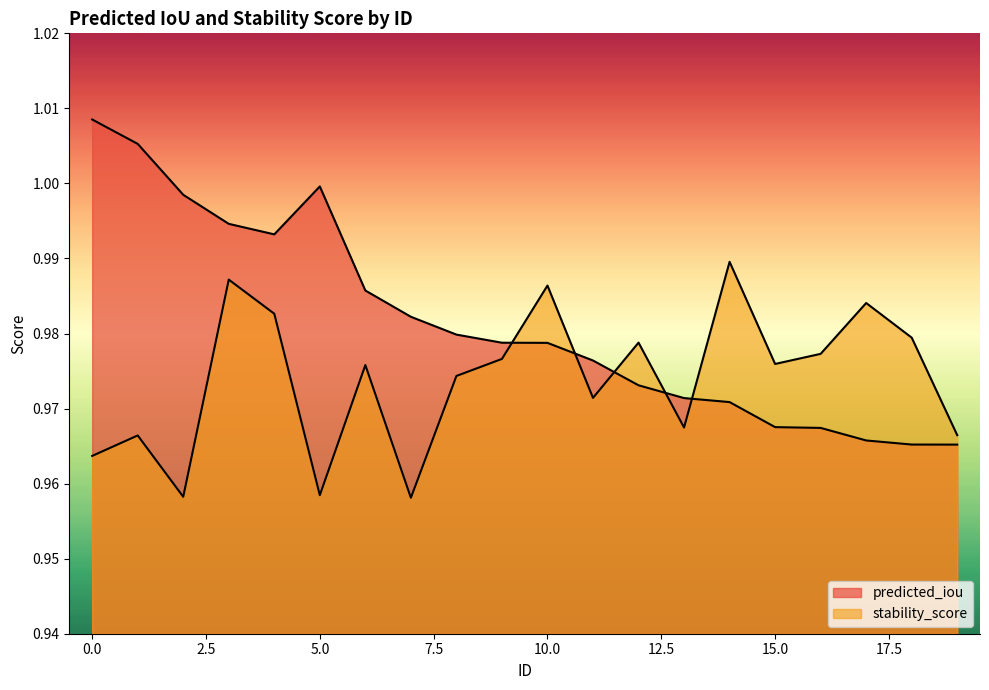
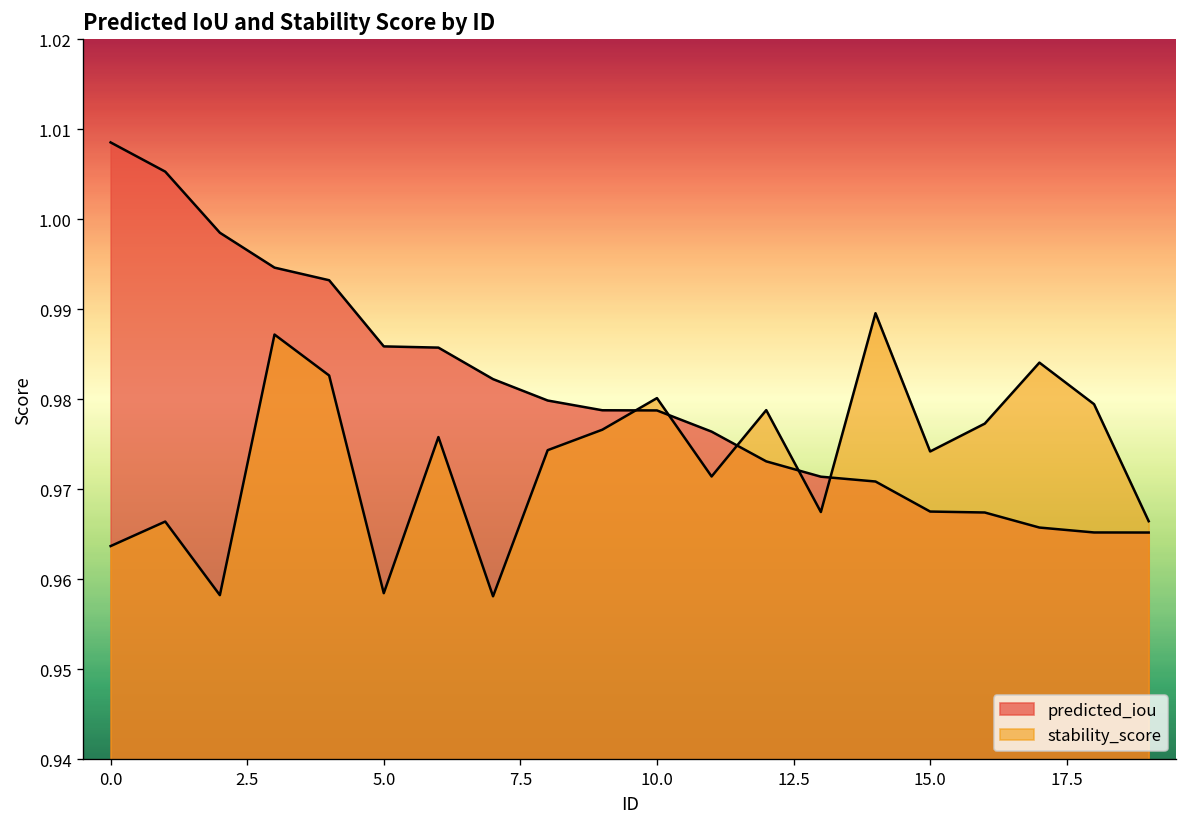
  {
    "predicted_iou": {
      "0.0": 1.009,
-     "5.0": 1.000,
+     "5.0": 0.986,
      "10.0": 0.979,
      "15.0": 0.968
    },
    "stability_score": {
      "0.0": 0.964,
      "5.0": 0.958,
-     "10.0": 0.986,
-     "15.0": 0.976
+     "10.0": 0.980,
+     "15.0": 0.974
    }
  }
